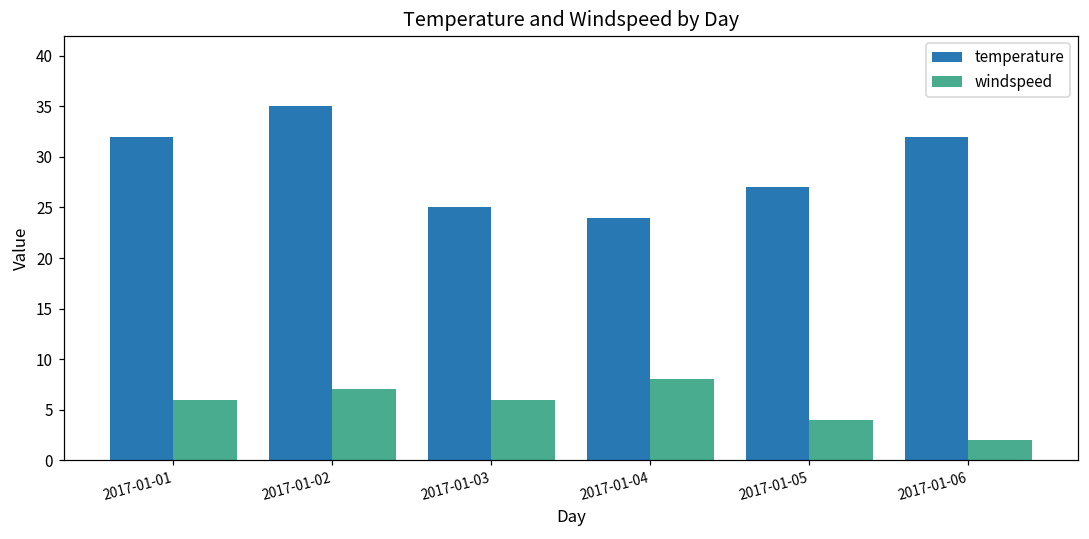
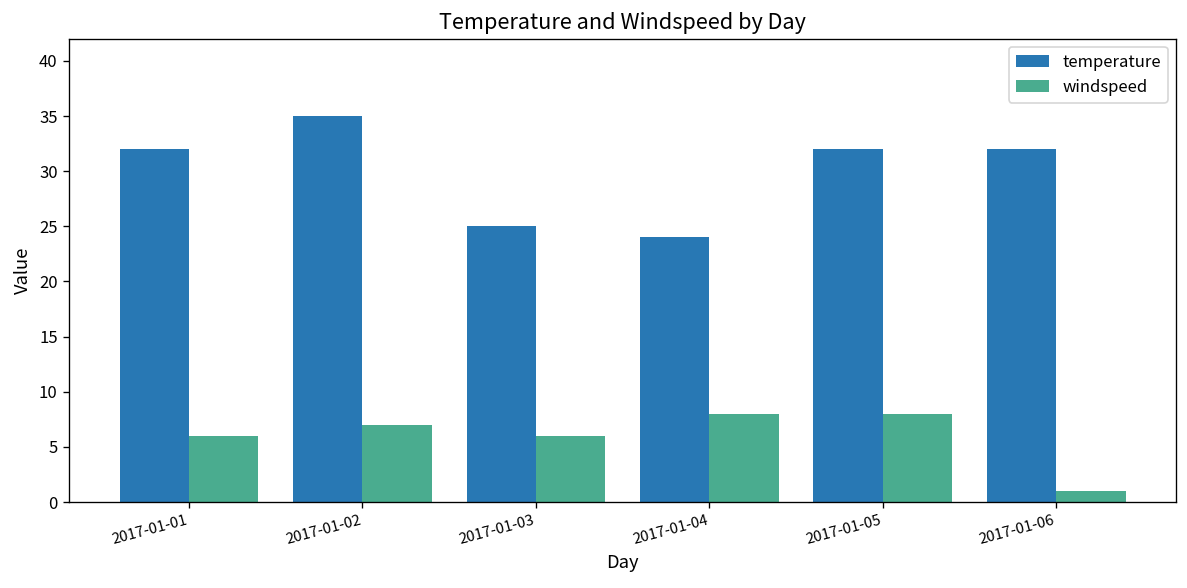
  {
    "temperature": {
      "2017-01-01": 32,
      "2017-01-02": 35,
      "2017-01-03": 25,
      "2017-01-04": 24,
-     "2017-01-05": 27,
+     "2017-01-05": 32,
      "2017-01-06": 32
    },
    "windspeed": {
      "2017-01-01": 6,
      "2017-01-02": 7,
      "2017-01-03": 6,
      "2017-01-04": 8,
-     "2017-01-05": 4,
-     "2017-01-06": 2
+     "2017-01-05": 8,
+     "2017-01-06": 1
    }
  }
